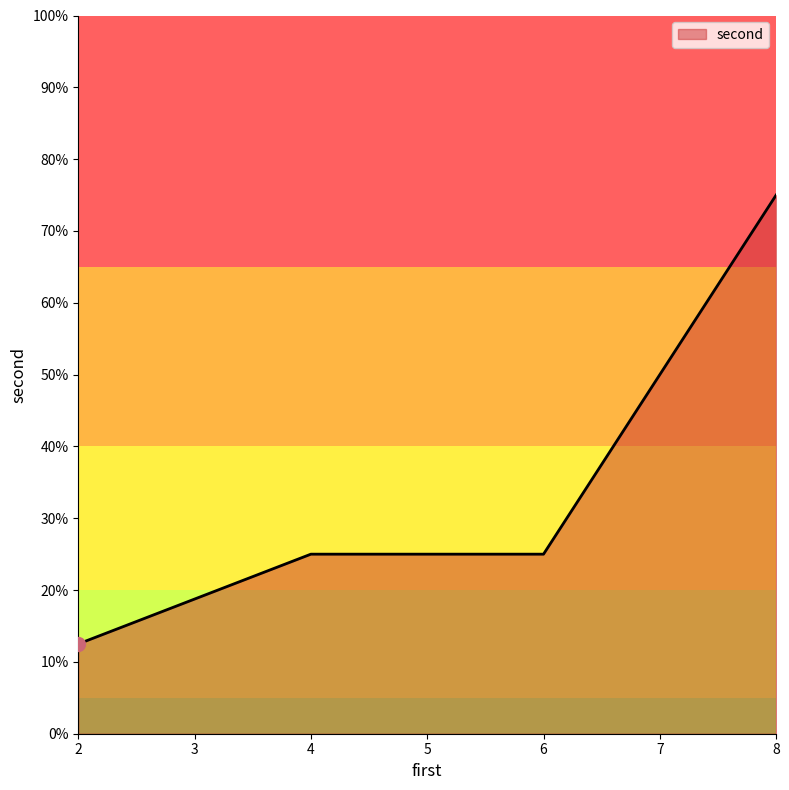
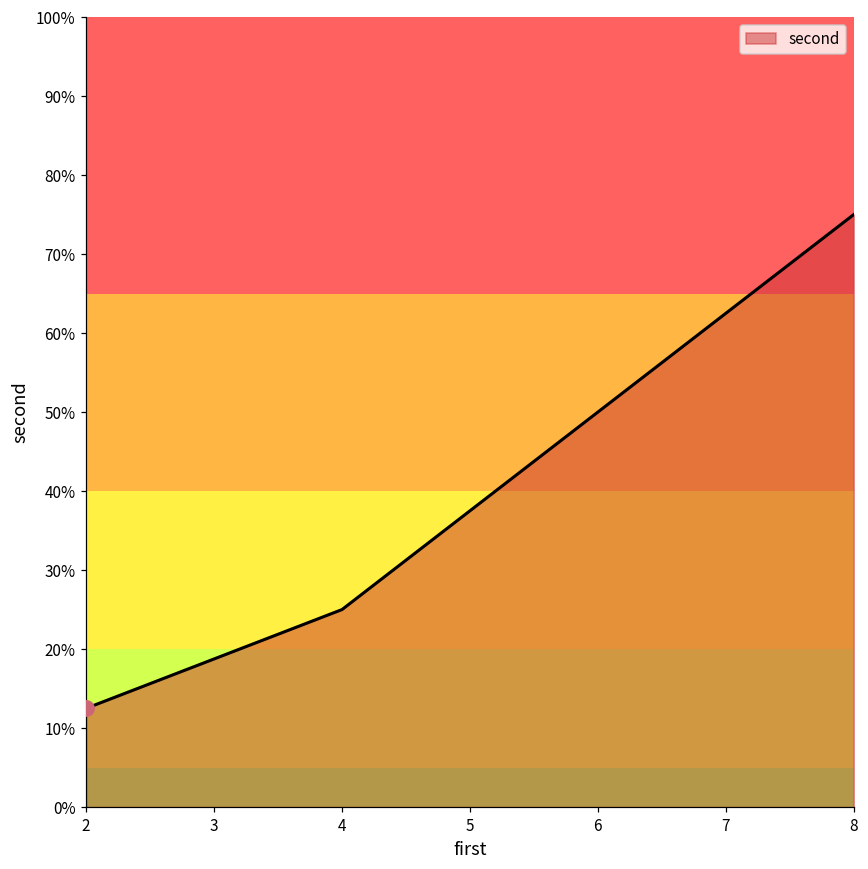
  {
    "second": {
      "4": "25%",
-     "6": "25%",
+     "6": "50%",
      "8": "75%"
    }
  }
